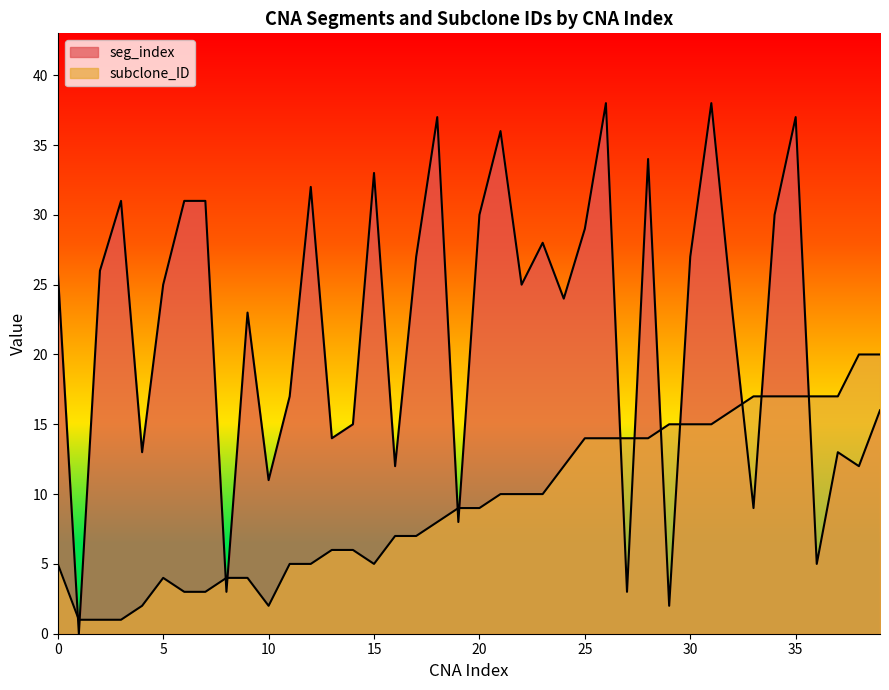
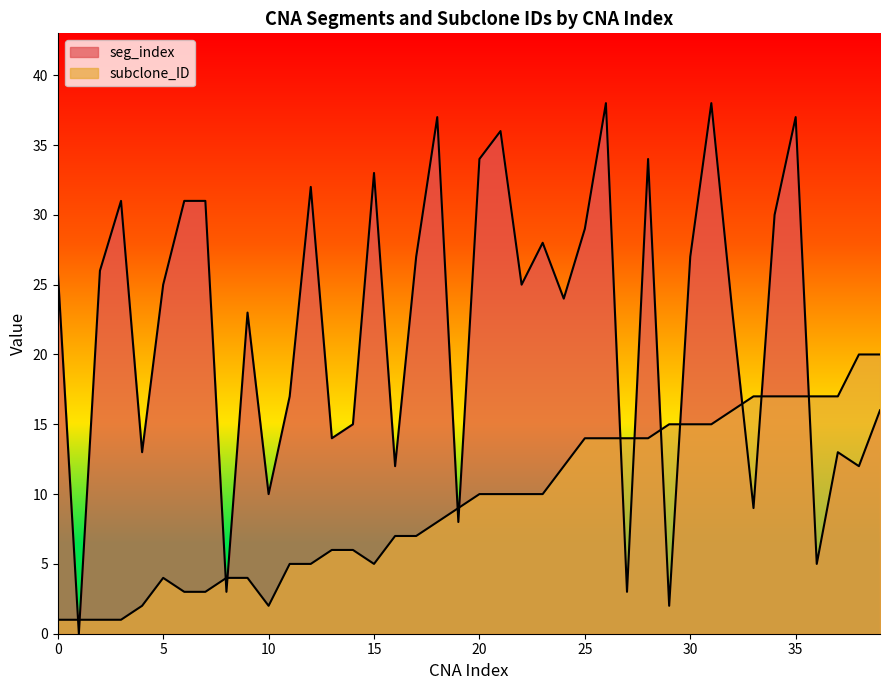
  {
    "seg_index": {
      "0": 26,
      "5": 25,
-     "10": 11,
+     "10": 10,
      "15": 33,
-     "20": 30,
+     "20": 34,
      "25": 29,
      "30": 27,
      "35": 37
    },
    "subclone_ID": {
-     "0": 5,
+     "0": 1,
      "5": 4,
      "10": 2,
      "15": 5,
-     "20": 9,
+     "20": 10,
      "25": 14,
      "30": 15,
      "35": 17
    }
  }
